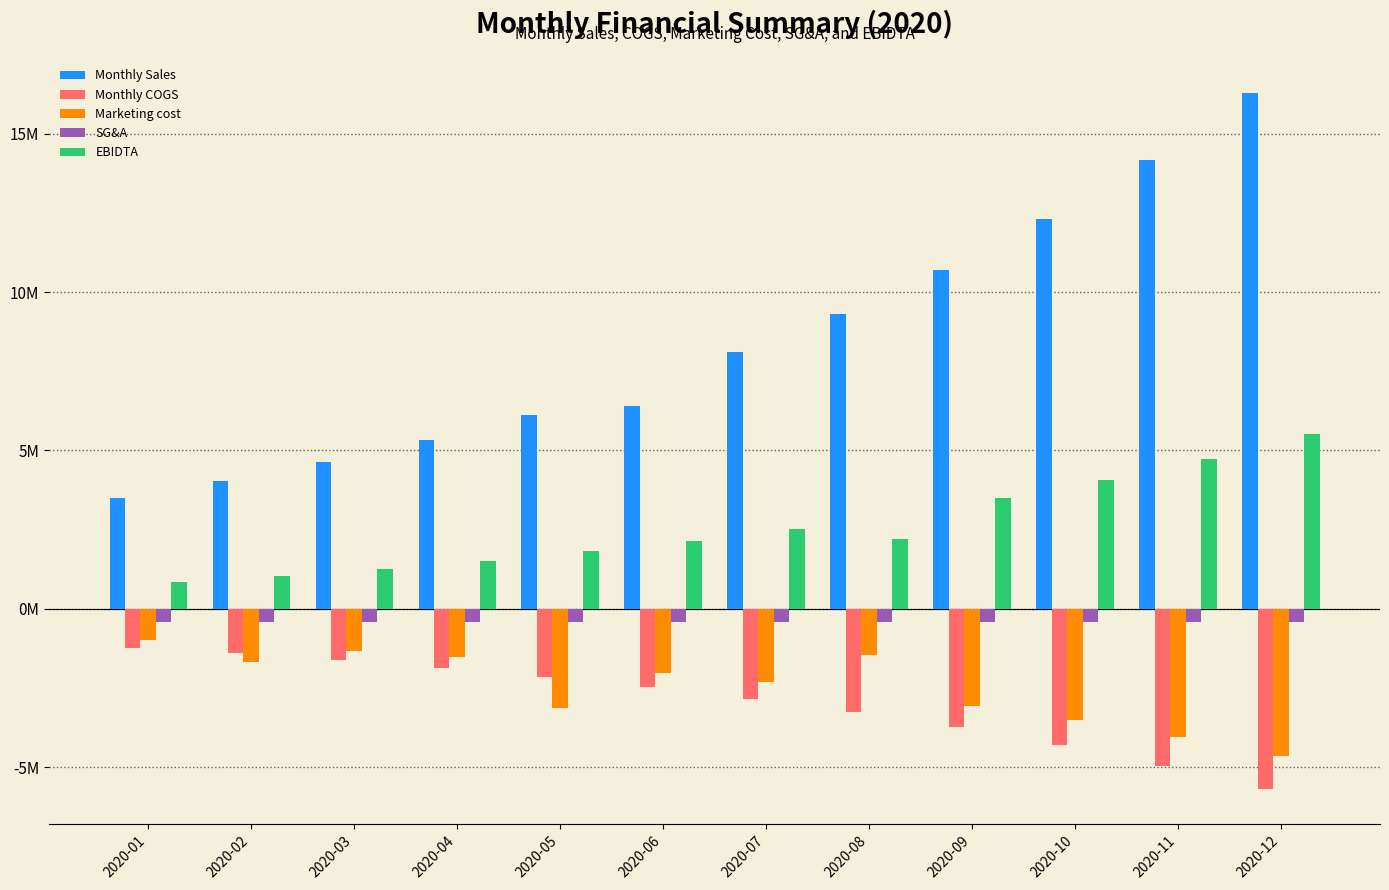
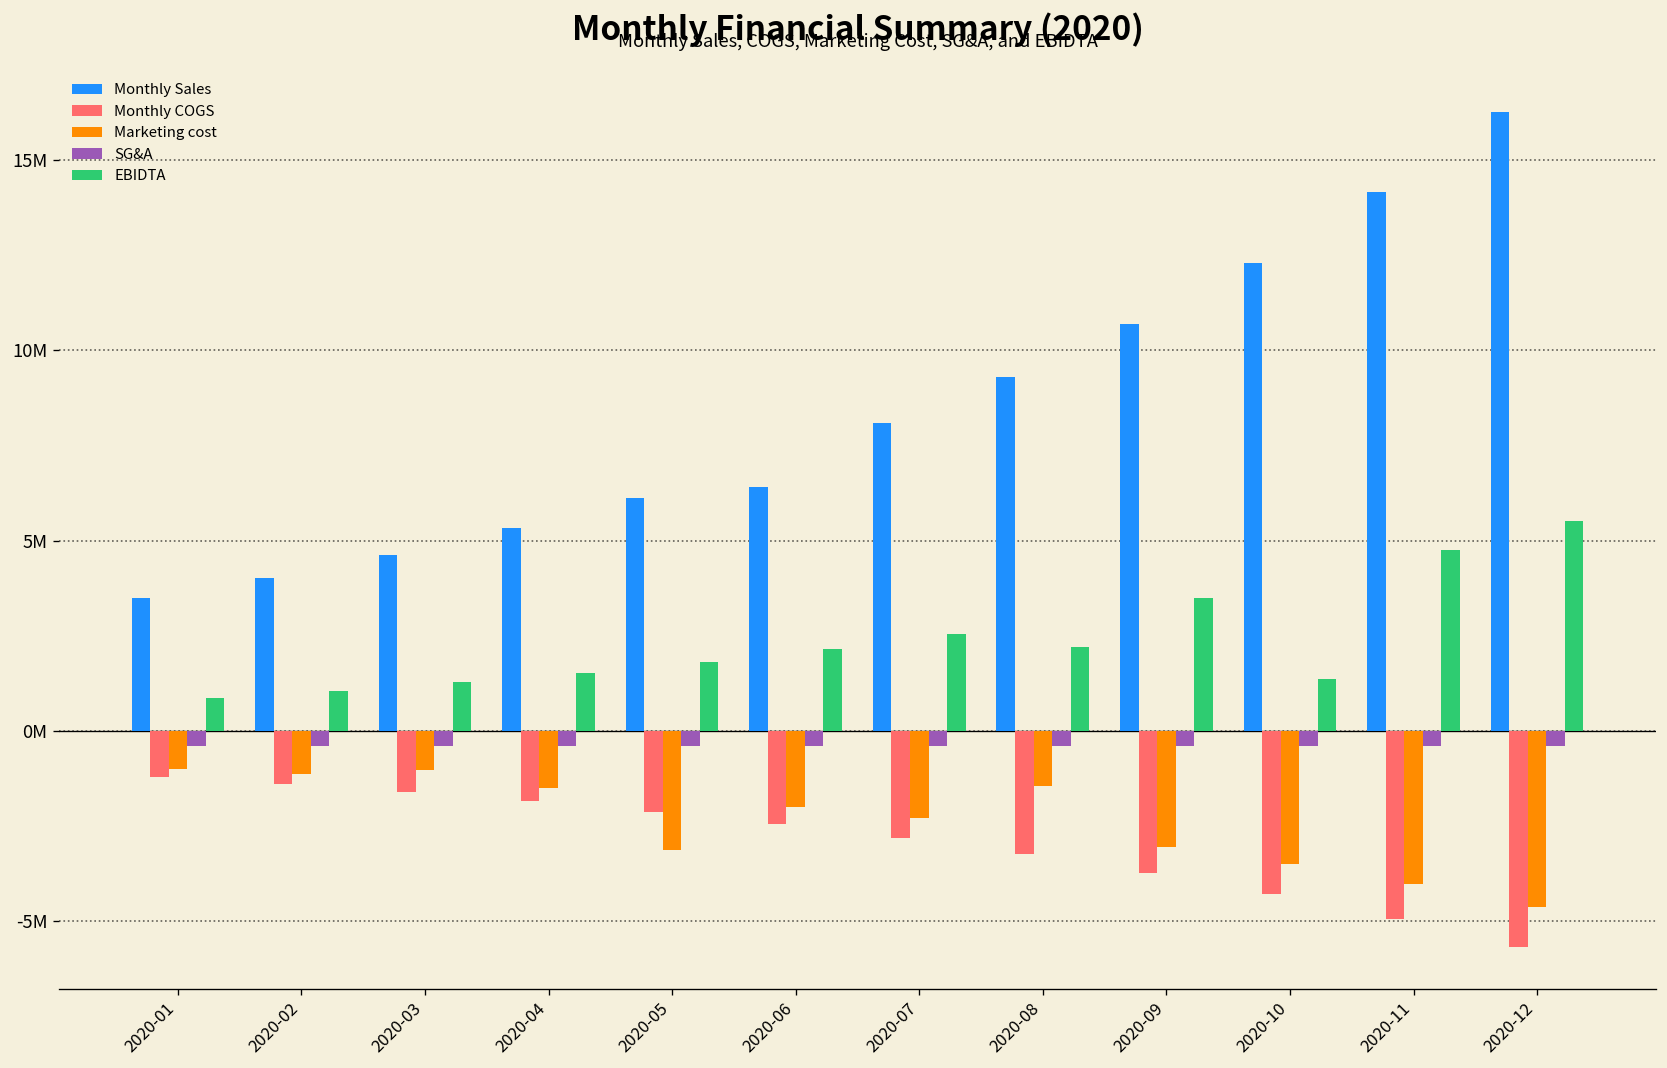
  {
    "Monthly Sales": {
      "2020-01": 3500000,
      "2020-02": 4000000,
      "2020-03": 4600000,
      "2020-04": 5300000,
      "2020-05": 6100000,
      "2020-06": 6400000,
      "2020-07": 8100000,
      "2020-08": 9300000,
      "2020-09": 10700000,
      "2020-10": 12300000,
      "2020-11": 14200000,
      "2020-12": 16300000
    },
    "Monthly COGS": {
      "2020-01": -1200000,
      "2020-02": -1400000,
      "2020-03": -1600000,
      "2020-04": -1900000,
      "2020-05": -2100000,
      "2020-06": -2500000,
      "2020-07": -2800000,
      "2020-08": -3300000,
      "2020-09": -3700000,
      "2020-10": -4300000,
      "2020-11": -5000000,
      "2020-12": -5700000
    },
    "Marketing cost": {
      "2020-01": -1000000,
-     "2020-02": -1700000,
-     "2020-03": -1300000,
+     "2020-02": -1200000,
+     "2020-03": -1000000,
      "2020-04": -1500000,
      "2020-05": -3100000,
      "2020-06": -2000000,
      "2020-07": -2300000,
      "2020-08": -1400000,
      "2020-09": -3100000,
      "2020-10": -3500000,
      "2020-11": -4000000,
      "2020-12": -4700000
    },
    "SG&A": {
      "2020-01": -400000,
      "2020-02": -400000,
      "2020-03": -400000,
      "2020-04": -400000,
      "2020-05": -400000,
      "2020-06": -400000,
      "2020-07": -400000,
      "2020-08": -400000,
      "2020-09": -400000,
      "2020-10": -400000,
      "2020-11": -400000,
      "2020-12": -400000
    },
    "EBIDTA": {
      "2020-01": 900000,
      "2020-02": 1000000,
      "2020-03": 1300000,
      "2020-04": 1500000,
      "2020-05": 1800000,
      "2020-06": 2100000,
      "2020-07": 2500000,
      "2020-08": 2200000,
      "2020-09": 3500000,
-     "2020-10": 4100000,
+     "2020-10": 1400000,
      "2020-11": 4700000,
      "2020-12": 5500000
    }
  }
